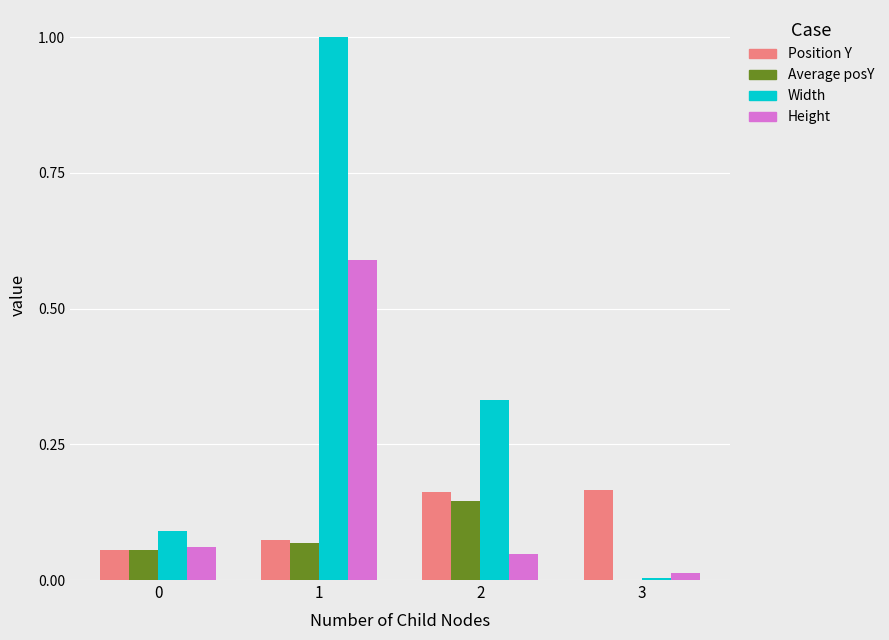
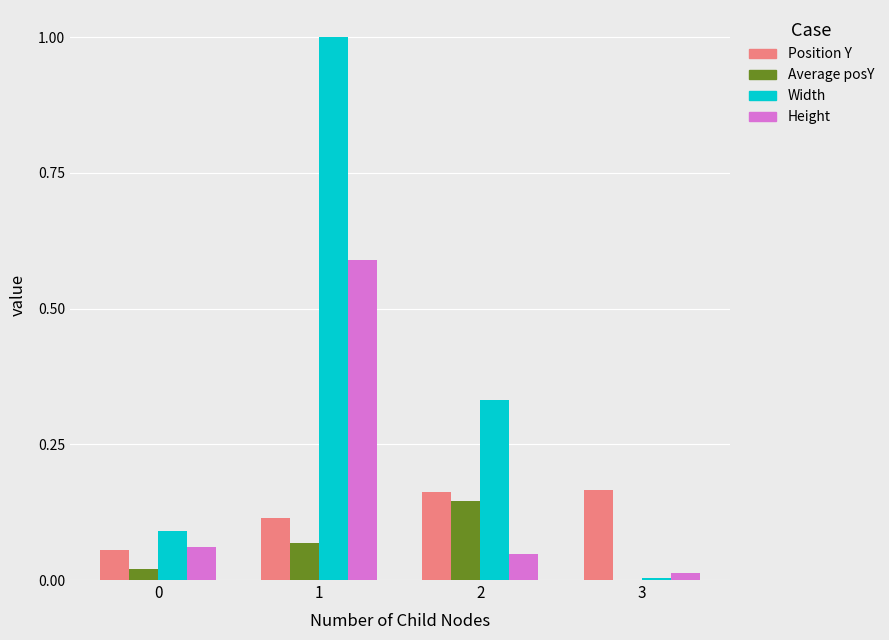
  {
    "Position Y": {
      "0": 0.06,
-     "1": 0.07,
+     "1": 0.11,
      "2": 0.16,
      "3": 0.17
    },
    "Average posY": {
-     "0": 0.06,
+     "0": 0.02,
      "1": 0.07,
      "2": 0.15,
      "3": 0.00
    },
    "Width": {
      "0": 0.09,
      "1": 1.00,
      "2": 0.33
    },
    "Height": {
      "0": 0.06,
      "1": 0.59,
      "2": 0.05,
      "3": 0.01
    }
  }
